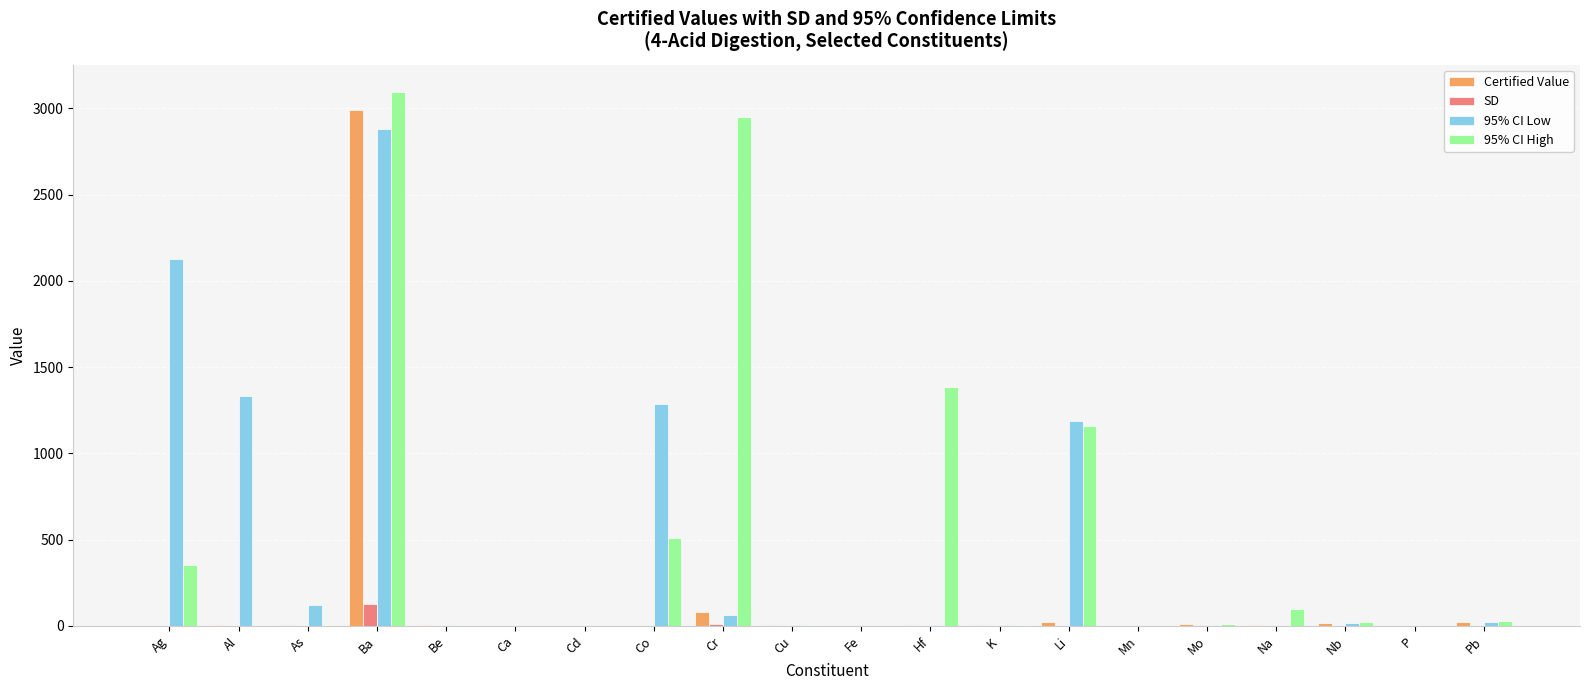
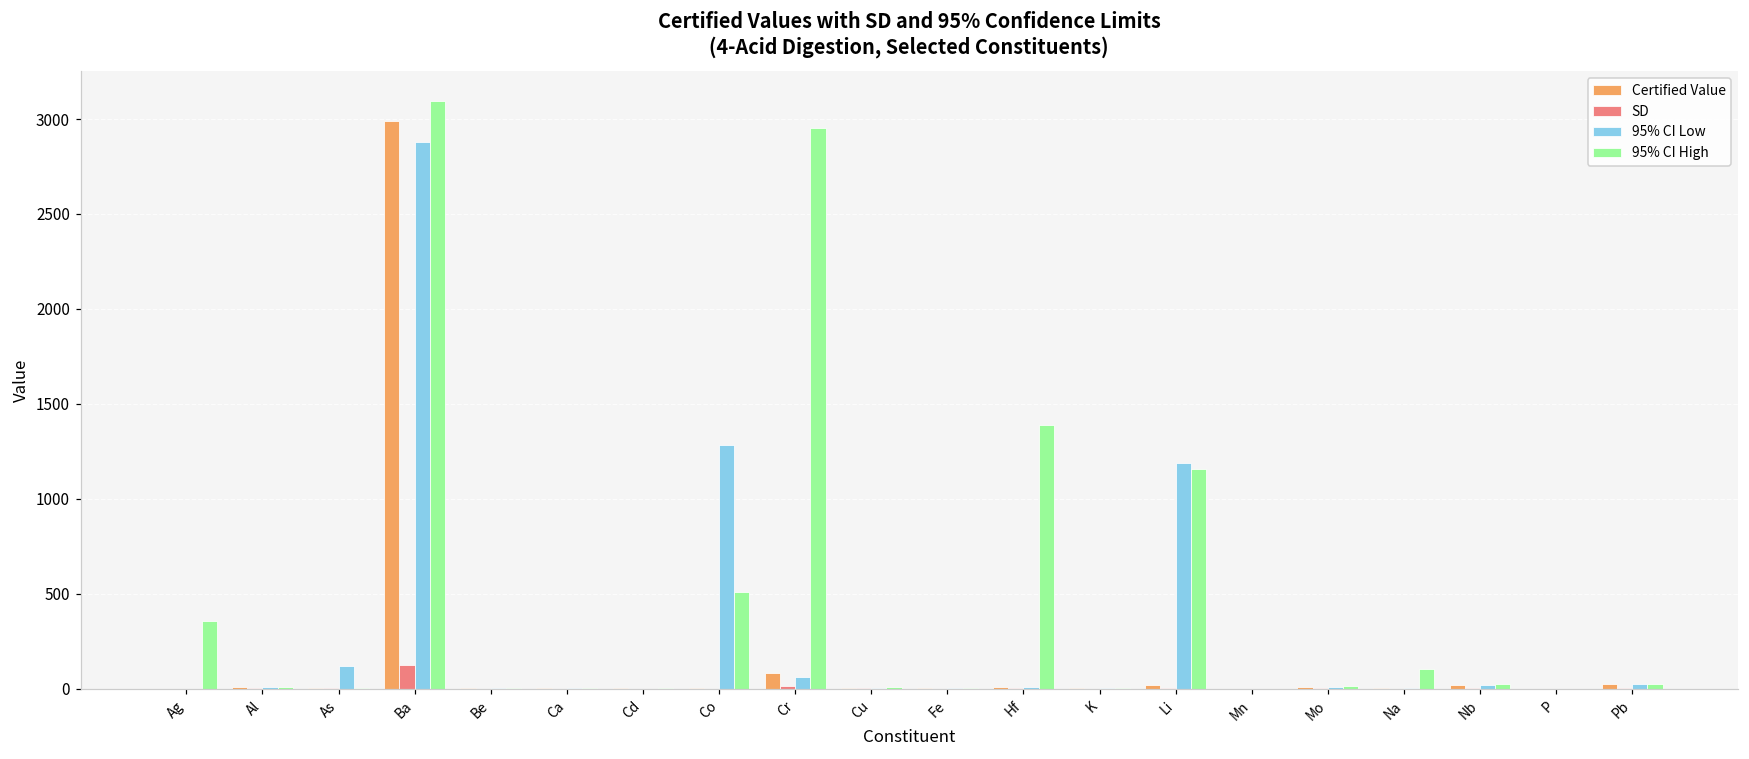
  {
    "95% CI Low": {
-     "Ag": 2130,
-     "Al": 1340,
+     "Ag": 0,
+     "Al": 10,
      "As": 120,
      "Ba": 2880,
      "Co": 1280,
      "Cr": 60,
      "Li": 1190,
      "Nb": 20,
      "Pb": 20
    },
    "95% CI High": {
      "Ag": 360,
      "Ba": 3100,
      "Co": 510,
      "Cr": 2950,
      "Hf": 1390,
      "Li": 1160,
      "Na": 100,
      "Nb": 20,
      "Pb": 30
    }
  }
